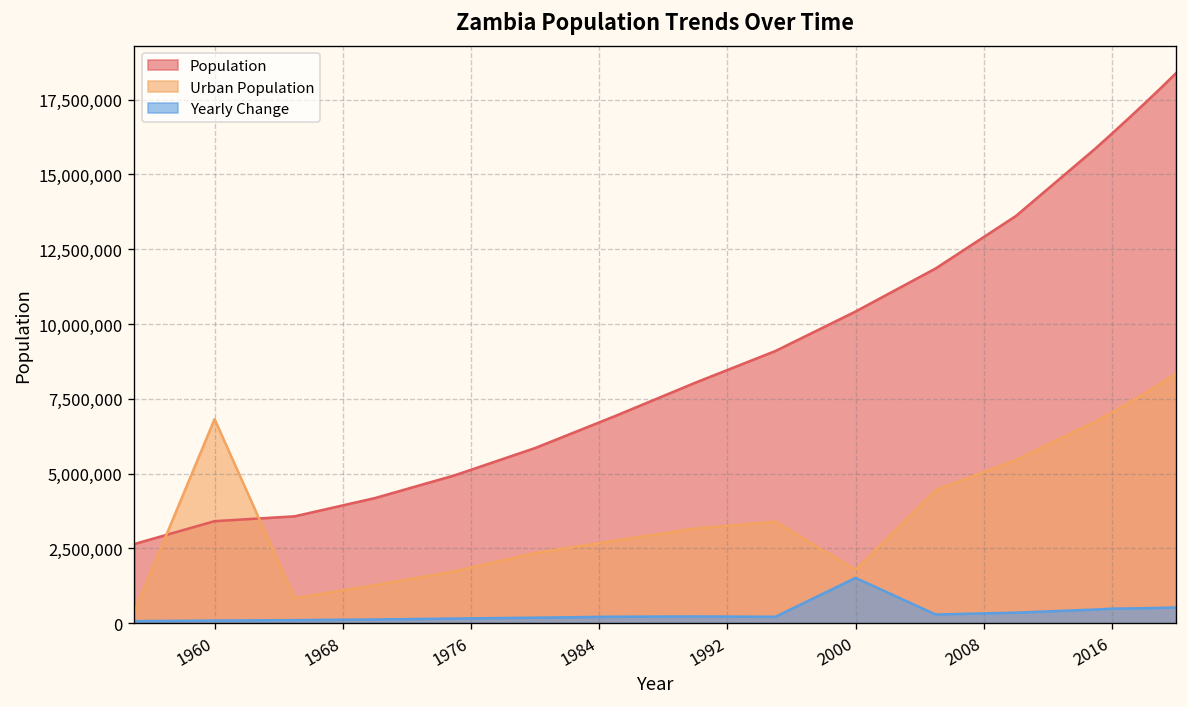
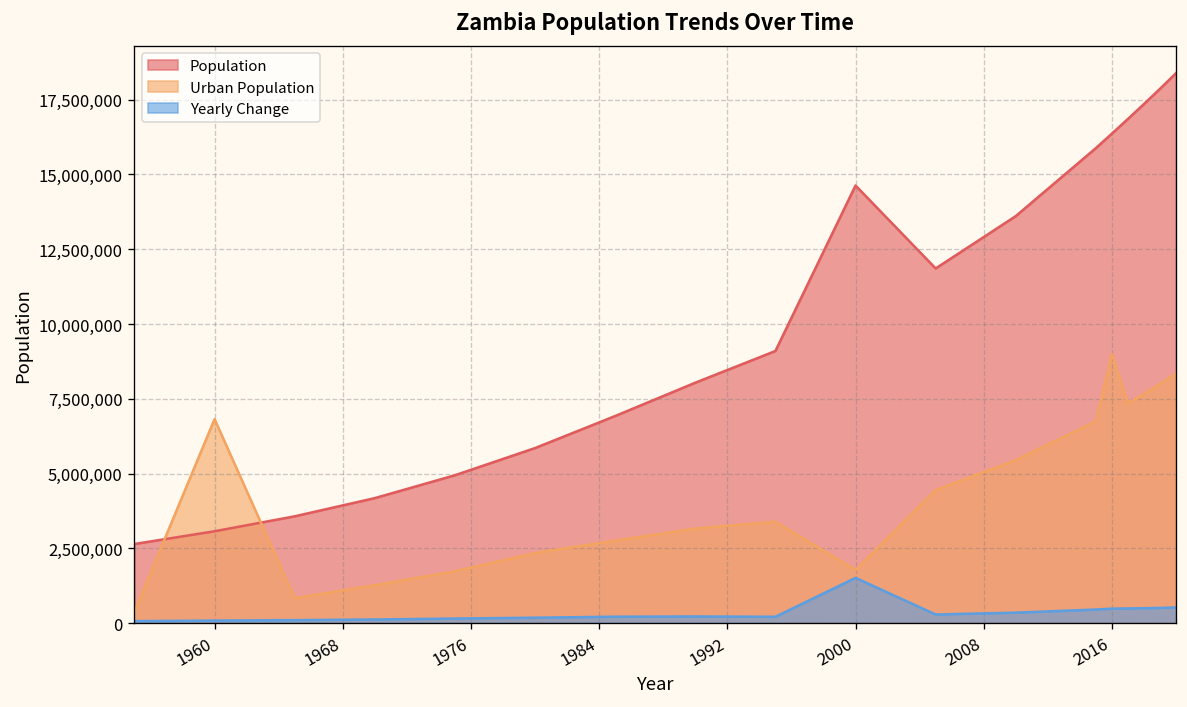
  {
    "Population": {
-     "1960": "3,400,000",
-     "2000": "10,400,000",
+     "1960": "3,100,000",
+     "2000": "14,600,000",
      "2016": "16,400,000"
    },
    "Urban Population": {
      "1960": "6,800,000",
      "2000": "1,800,000",
-     "2016": "7,000,000"
+     "2016": "9,000,000"
    },
    "Yearly Change": {
      "1960": "100,000",
      "2000": "1,500,000",
      "2016": "500,000"
    }
  }
